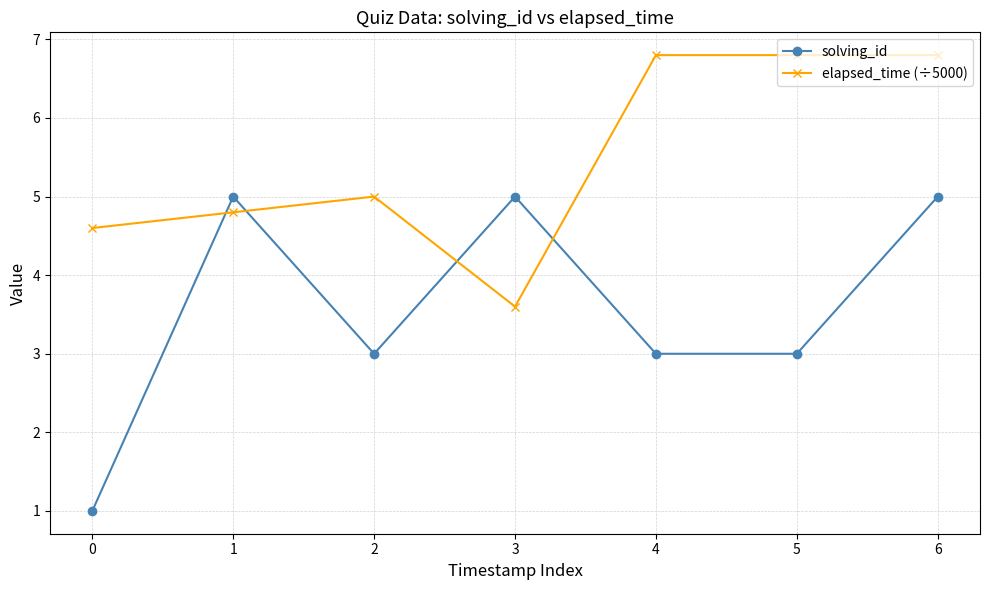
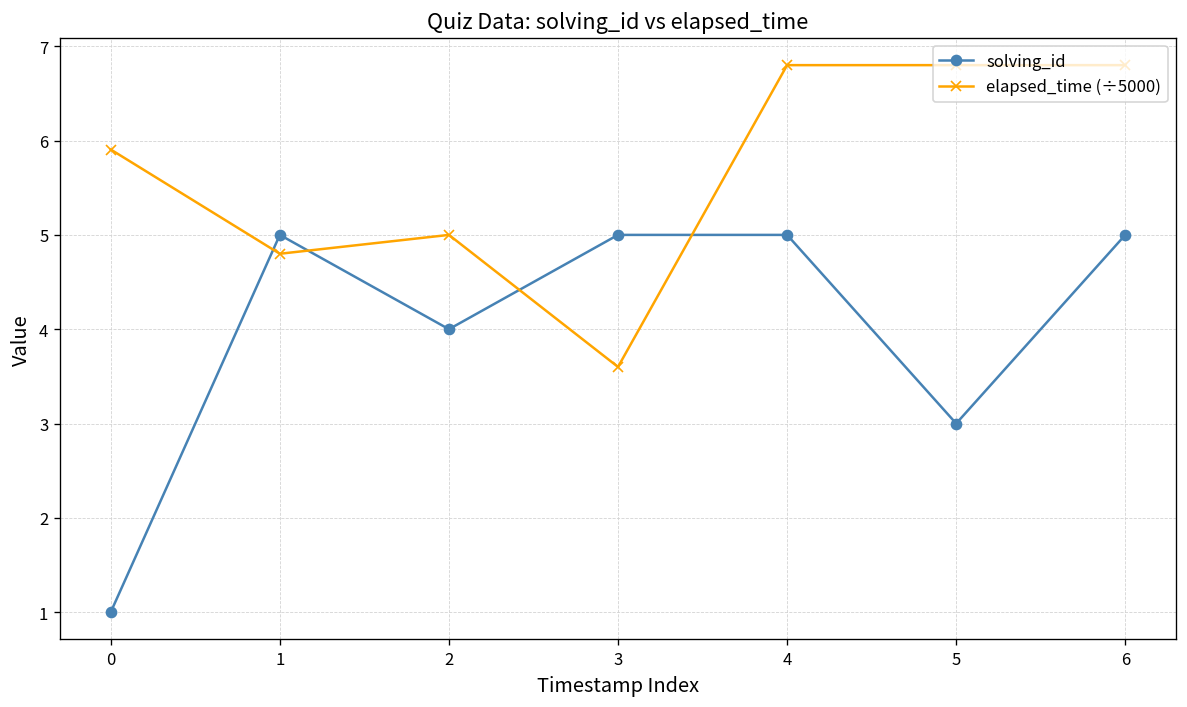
  {
    "solving_id": {
      "0": 1,
      "1": 5,
-     "2": 3,
+     "2": 4,
      "3": 5,
-     "4": 3,
+     "4": 5,
      "5": 3,
      "6": 5
    },
    "elapsed_time (÷5000)": {
-     "0": 4.6,
+     "0": 5.9,
      "1": 4.8,
      "2": 5.0,
      "3": 3.6,
      "4": 6.8
    }
  }
